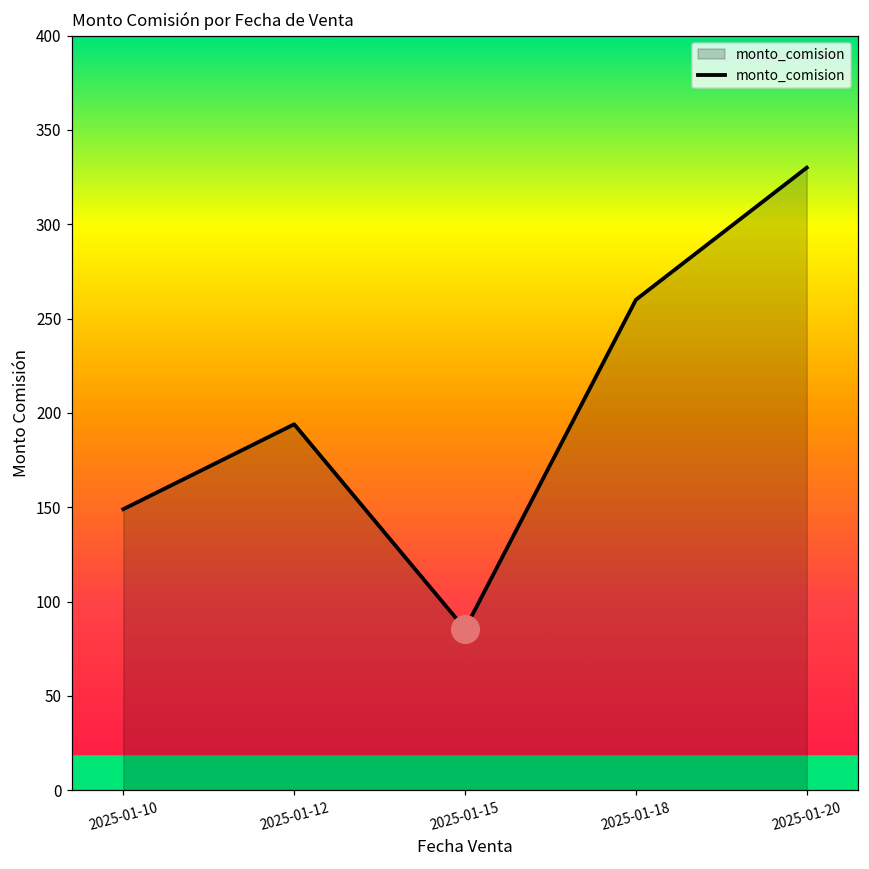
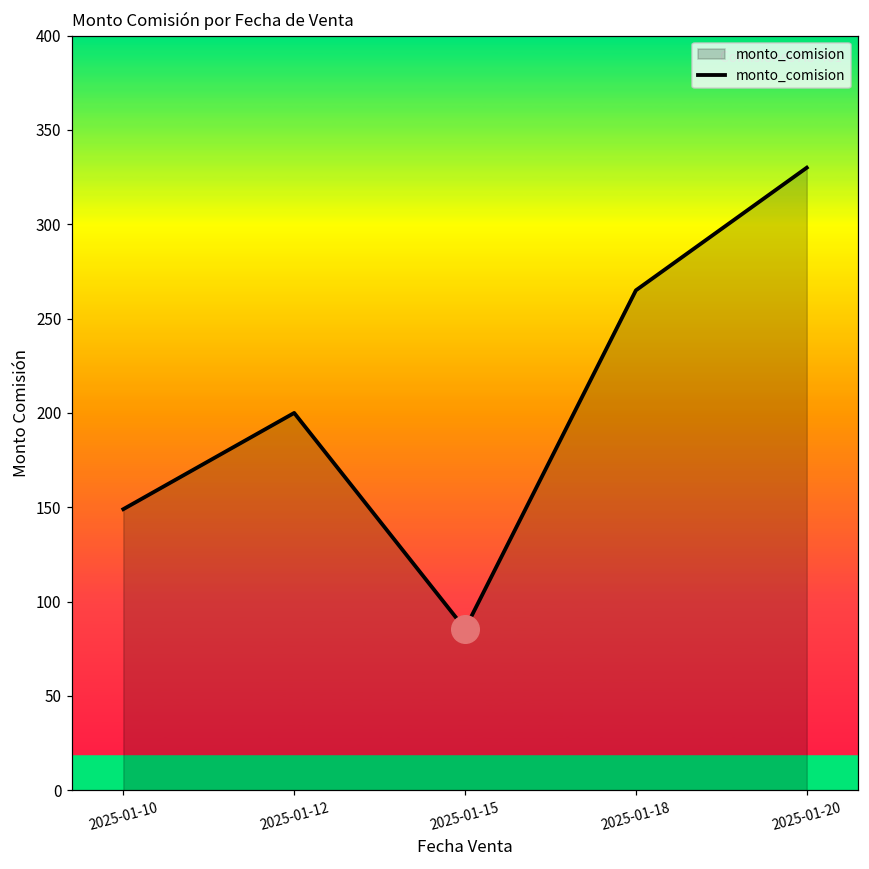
  {
    "monto_comision": {
      "2025-01-10": 149,
-     "2025-01-12": 194,
-     "2025-01-18": 260,
+     "2025-01-12": 200,
+     "2025-01-18": 265,
      "2025-01-20": 330
    }
  }
